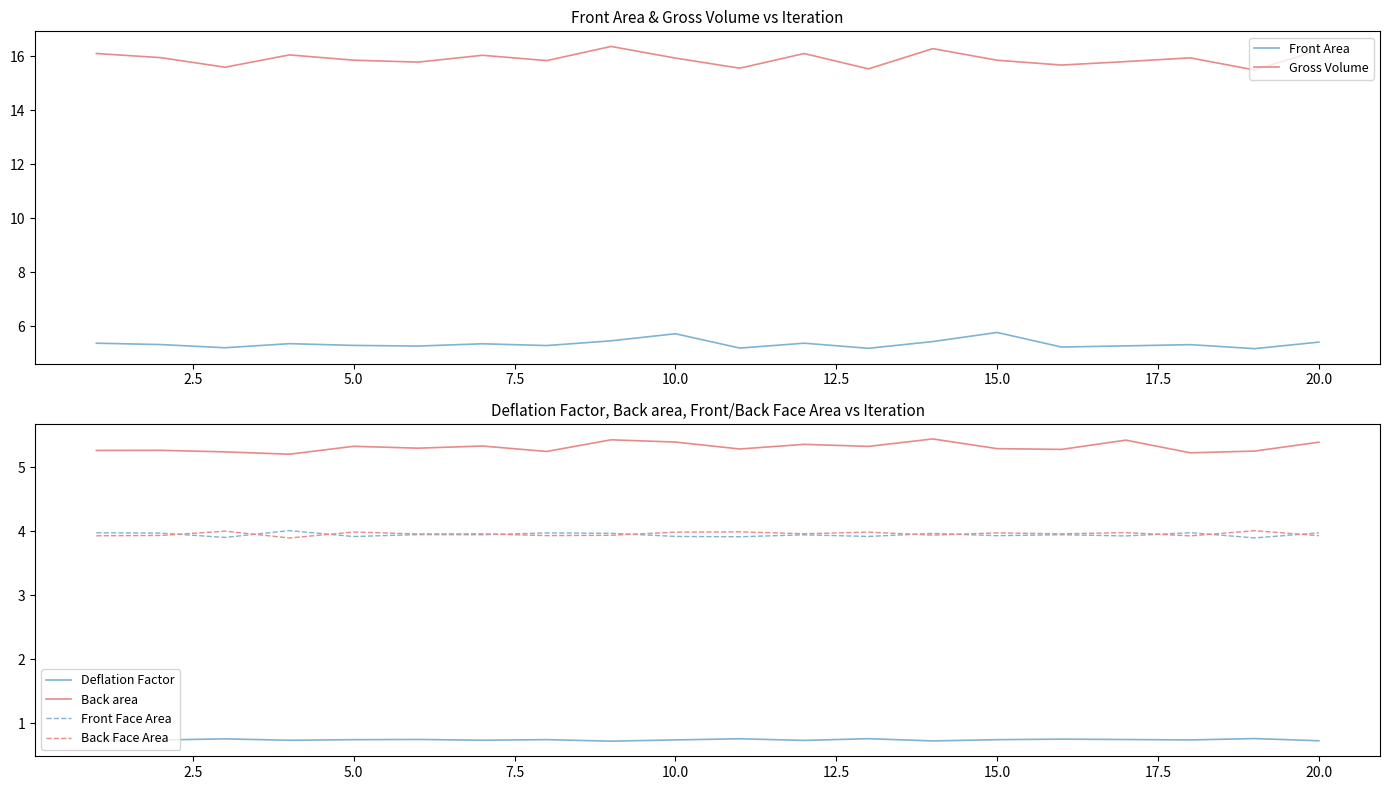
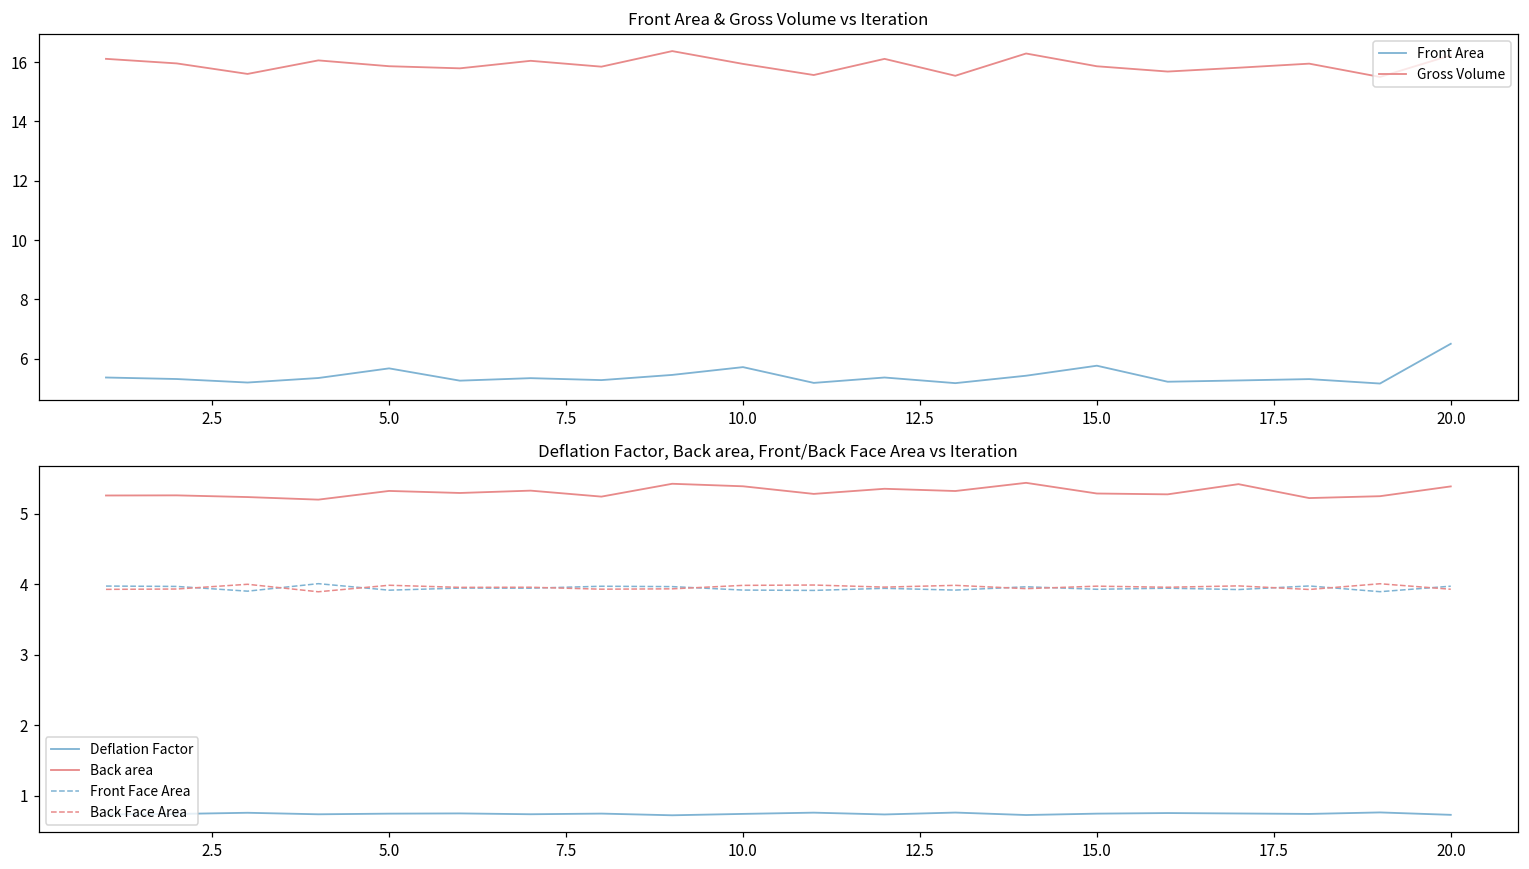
  {
    "Front Area & Gross Volume vs Iteration": {
      "Front Area": {
-       "5.0": 5.3,
+       "5.0": 5.7,
        "10.0": 5.7,
        "15.0": 5.8,
-       "20.0": 5.4
+       "20.0": 6.5
      },
      "Gross Volume": {
        "5.0": 15.9,
        "10.0": 15.9,
        "15.0": 15.9
      }
    }
  }
